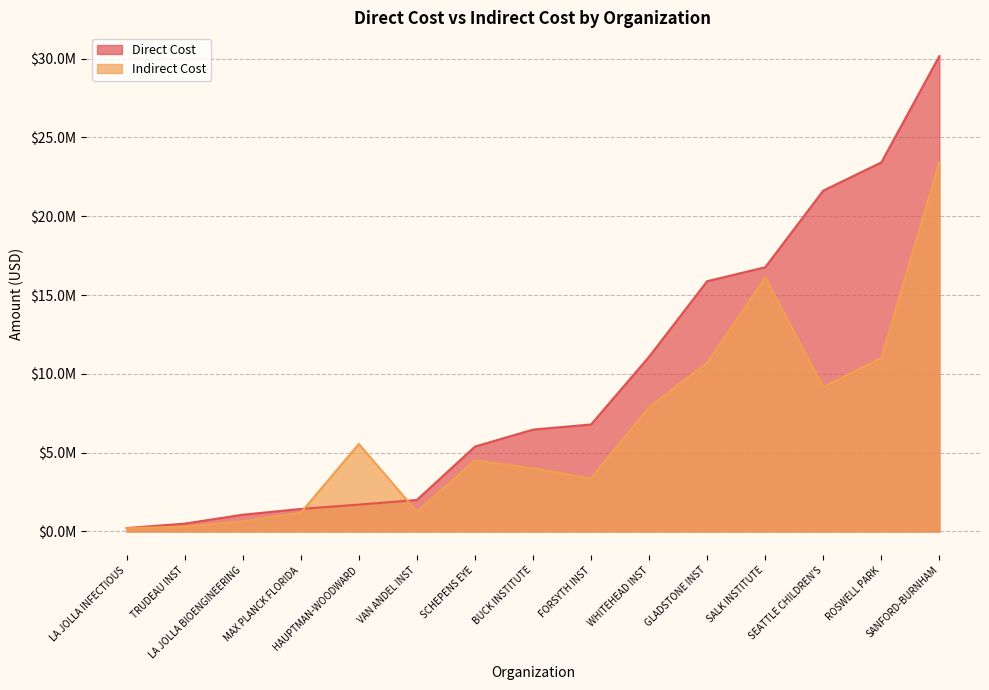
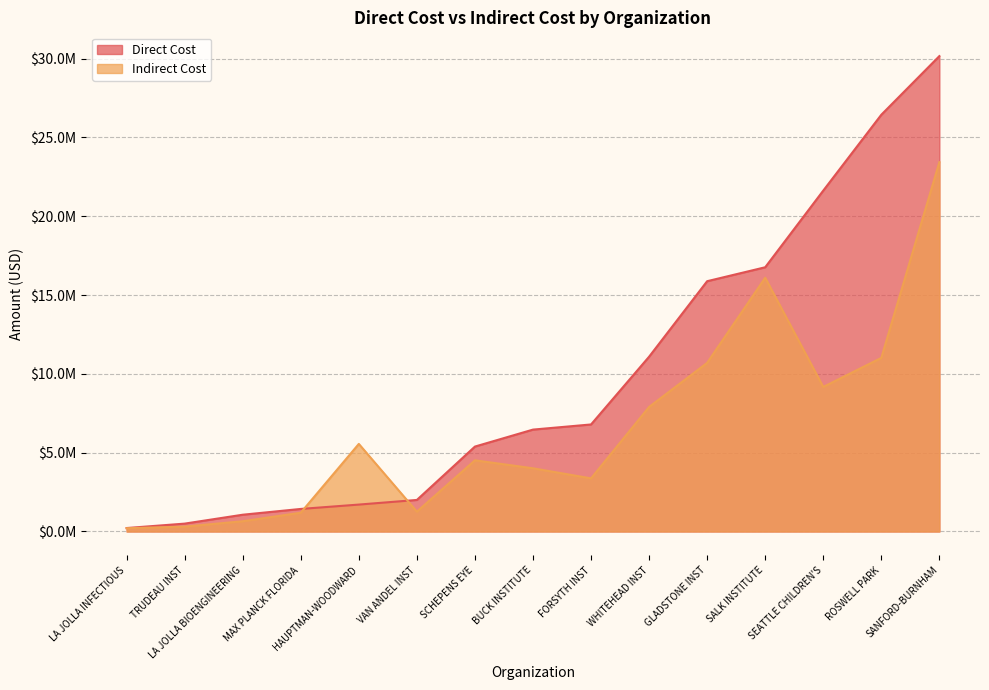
  {
    "Direct Cost": {
      "TRUDEAU INST": "$500000",
      "LA JOLLA BIOENGINEERING": "$1100000",
      "MAX PLANCK FLORIDA": "$1400000",
      "HAUPTMAN-WOODWARD": "$1700000",
      "VAN ANDEL INST": "$2000000",
      "SCHEPENS EYE": "$5400000",
      "BUCK INSTITUTE": "$6500000",
      "FORSYTH INST": "$6800000",
      "WHITEHEAD INST": "$11100000",
      "GLADSTONE INST": "$15900000",
      "SALK INSTITUTE": "$16800000",
      "SEATTLE CHILDREN'S": "$21600000",
-     "ROSWELL PARK": "$23400000",
+     "ROSWELL PARK": "$26400000",
      "SANFORD-BURNHAM": "$30200000"
    },
    "Indirect Cost": {
      "TRUDEAU INST": "$300000",
      "LA JOLLA BIOENGINEERING": "$700000",
      "MAX PLANCK FLORIDA": "$1200000",
      "HAUPTMAN-WOODWARD": "$5600000",
      "VAN ANDEL INST": "$1300000",
      "SCHEPENS EYE": "$4500000",
      "BUCK INSTITUTE": "$4000000",
      "FORSYTH INST": "$3400000",
      "WHITEHEAD INST": "$7900000",
      "GLADSTONE INST": "$10700000",
      "SALK INSTITUTE": "$16100000",
      "SEATTLE CHILDREN'S": "$9200000",
      "ROSWELL PARK": "$11000000",
      "SANFORD-BURNHAM": "$23400000"
    }
  }
